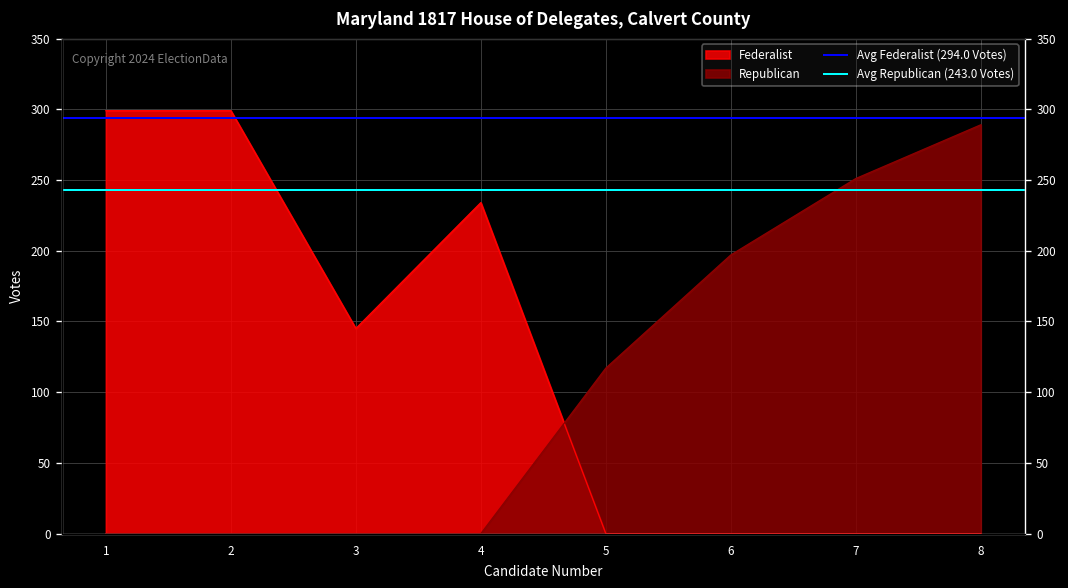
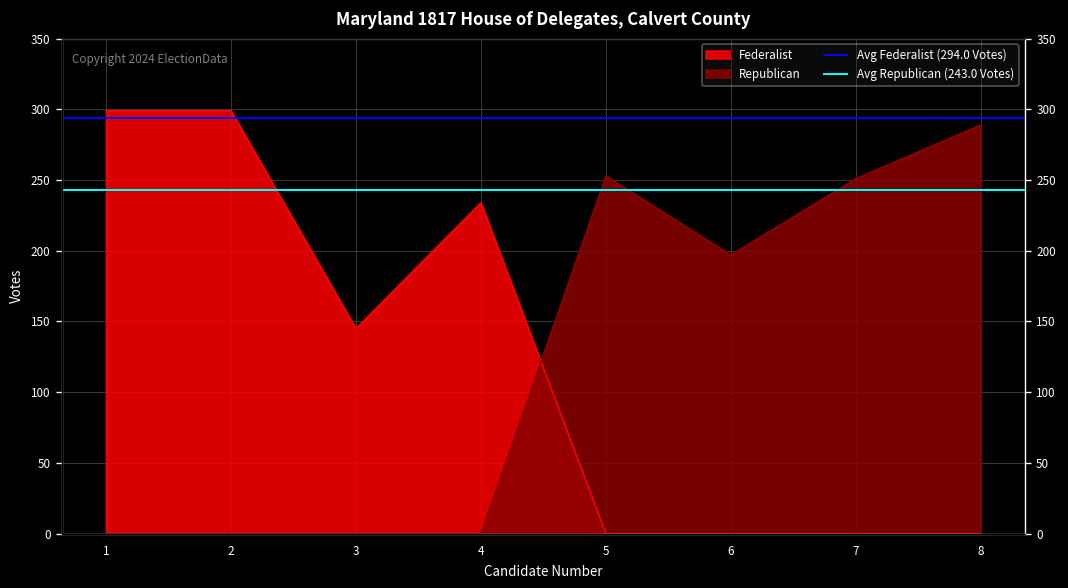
  {
    "Federalist": {
      "1": 299,
      "2": 299,
      "3": 145,
      "4": 234,
      "5": 0,
      "6": 0,
      "7": 0,
      "8": 0
    },
    "Republican": {
      "1": 0,
      "2": 0,
      "3": 0,
      "4": 0,
-     "5": 117,
+     "5": 253,
      "6": 197,
      "7": 251,
      "8": 289
    }
  }
